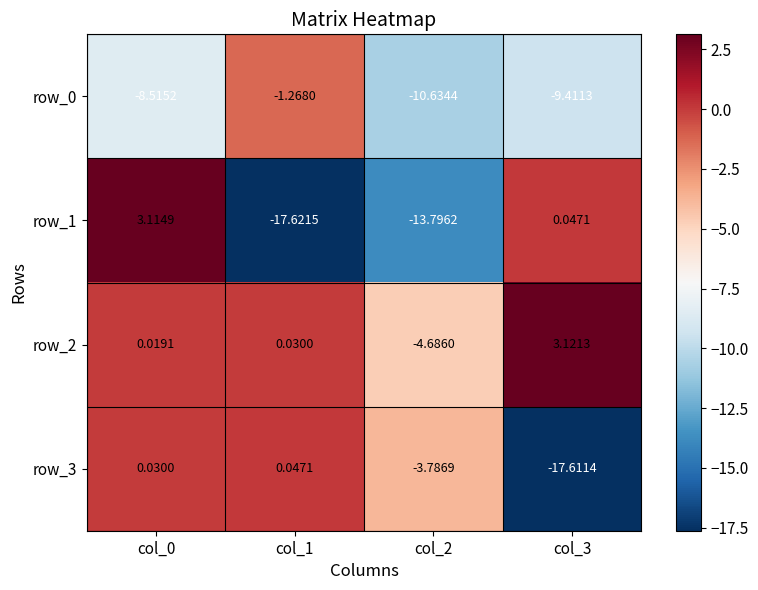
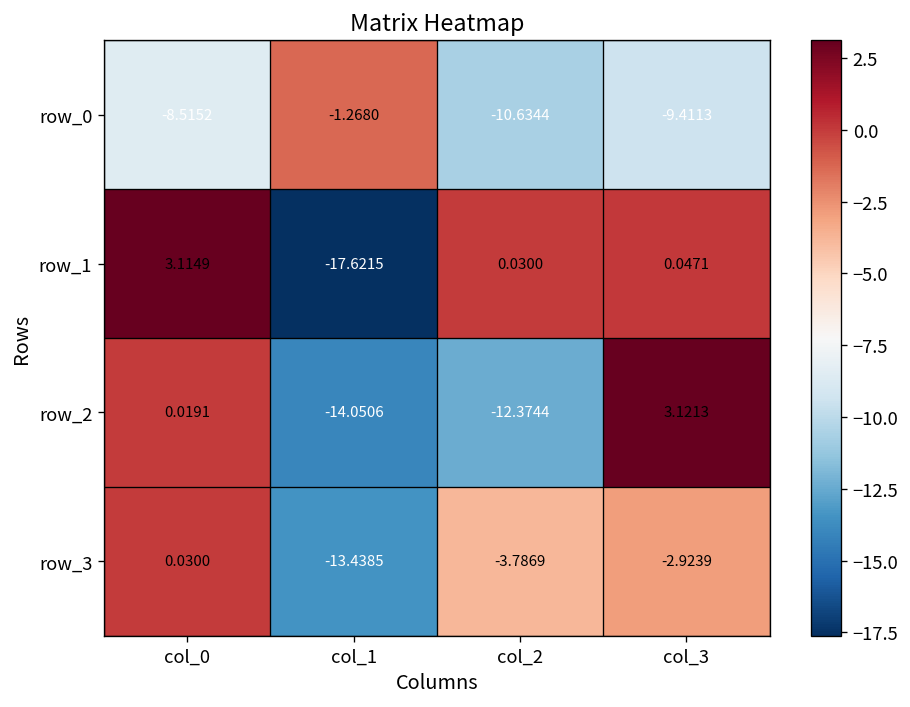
  {
    "row_0": {
      "col_1": -1.2680,
      "col_2": -10.6344,
      "col_3": -9.4113
    },
    "row_1": {
      "col_0": 3.1149,
      "col_1": -17.6215,
-     "col_2": -13.7962,
+     "col_2": 0.0300,
      "col_3": 0.0471
    },
    "row_2": {
      "col_0": 0.0191,
-     "col_1": 0.0300,
-     "col_2": -4.6860,
+     "col_1": -14.0506,
+     "col_2": -12.3744,
      "col_3": 3.1213
    },
    "row_3": {
      "col_0": 0.0300,
-     "col_1": 0.0471,
+     "col_1": -13.4385,
      "col_2": -3.7869,
-     "col_3": -17.6114
+     "col_3": -2.9239
    }
  }
